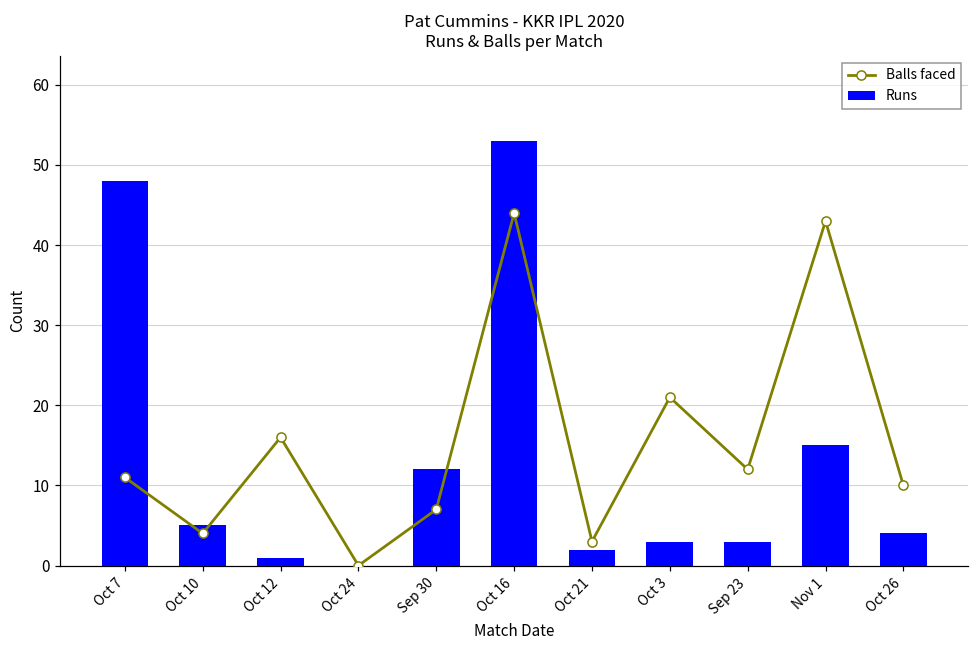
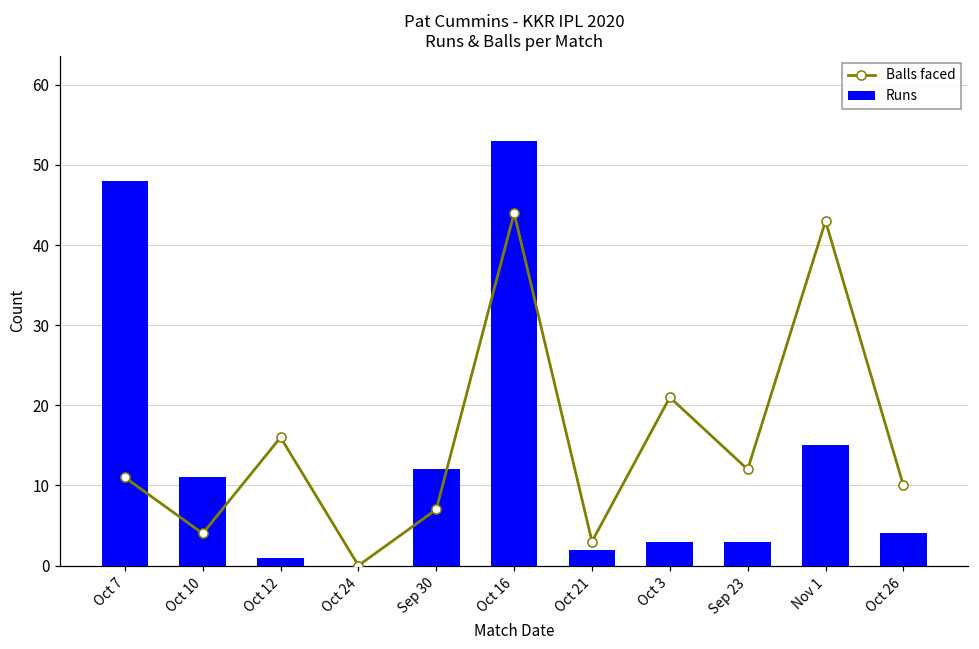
  {
    "Balls faced": {
      "Oct 7": 11,
      "Oct 10": 4,
      "Oct 12": 16,
      "Oct 24": 0,
      "Sep 30": 7,
      "Oct 16": 44,
      "Oct 21": 3,
      "Oct 3": 21,
      "Sep 23": 12,
      "Nov 1": 43,
      "Oct 26": 10
    },
    "Runs": {
      "Oct 7": 48,
-     "Oct 10": 5,
+     "Oct 10": 11,
      "Oct 12": 1,
      "Oct 24": 0,
      "Sep 30": 12,
      "Oct 16": 53,
      "Oct 21": 2,
      "Oct 3": 3,
      "Sep 23": 3,
      "Nov 1": 15,
      "Oct 26": 4
    }
  }
